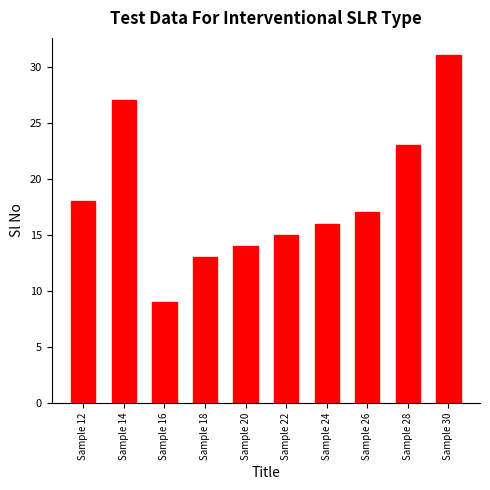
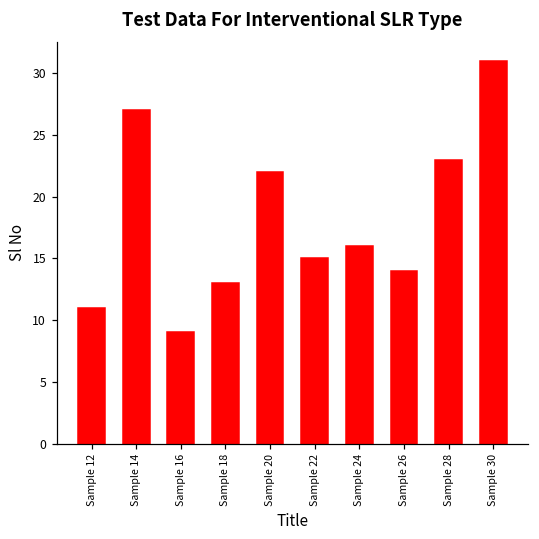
  {
-   "Sample 12": 18,
+   "Sample 12": 11,
    "Sample 14": 27,
    "Sample 16": 9,
    "Sample 18": 13,
-   "Sample 20": 14,
+   "Sample 20": 22,
    "Sample 22": 15,
    "Sample 24": 16,
-   "Sample 26": 17,
+   "Sample 26": 14,
    "Sample 28": 23,
    "Sample 30": 31
  }
